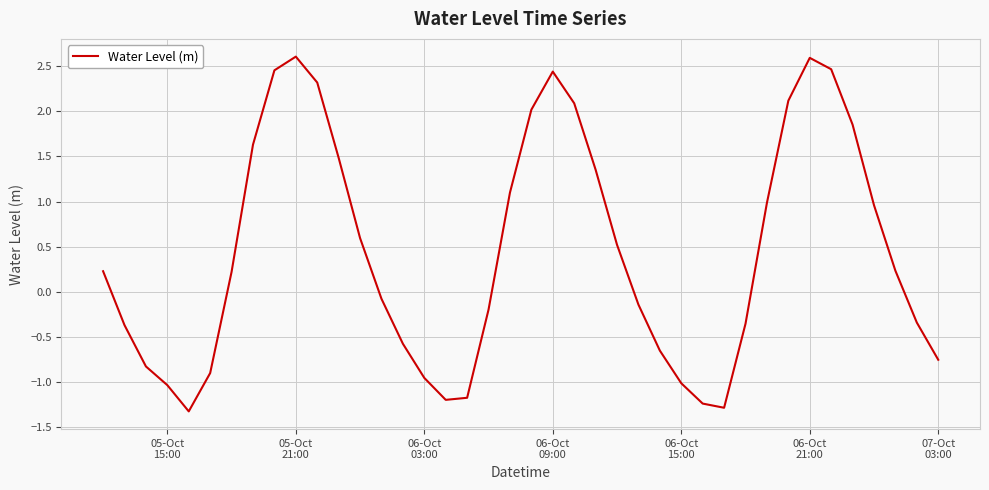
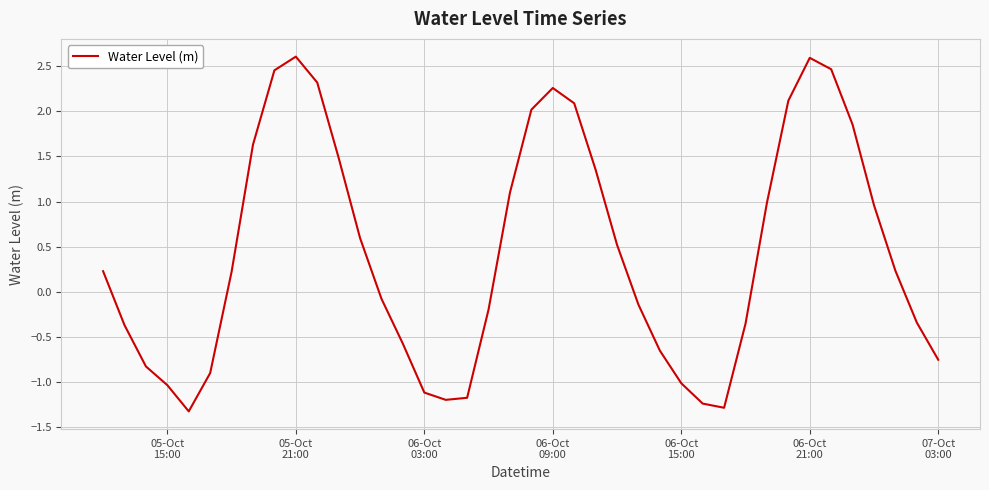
  {
    "05-Oct 15:00": -1.0,
    "05-Oct 21:00": 2.6,
-   "06-Oct 03:00": -1.0,
-   "06-Oct 09:00": 2.4,
+   "06-Oct 03:00": -1.1,
+   "06-Oct 09:00": 2.3,
    "06-Oct 15:00": -1.0,
    "06-Oct 21:00": 2.6,
    "07-Oct 03:00": -0.8
  }
